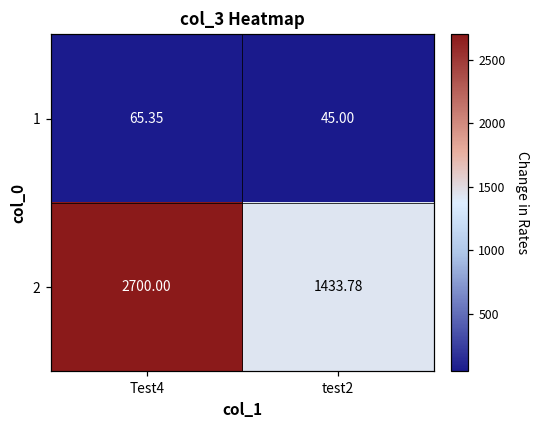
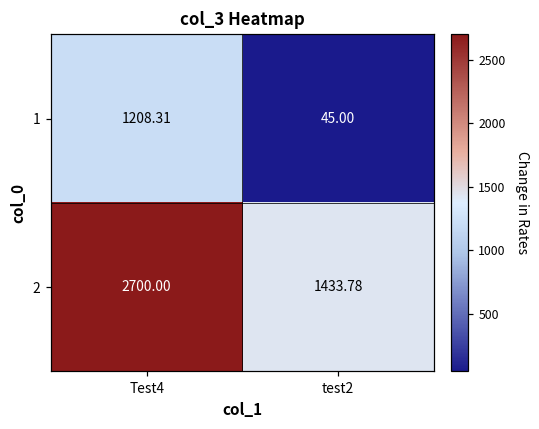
  {
    "1": {
-     "Test4": 65.35,
+     "Test4": 1208.31,
      "test2": 45.00
    },
    "2": {
      "Test4": 2700.00,
      "test2": 1433.78
    }
  }
